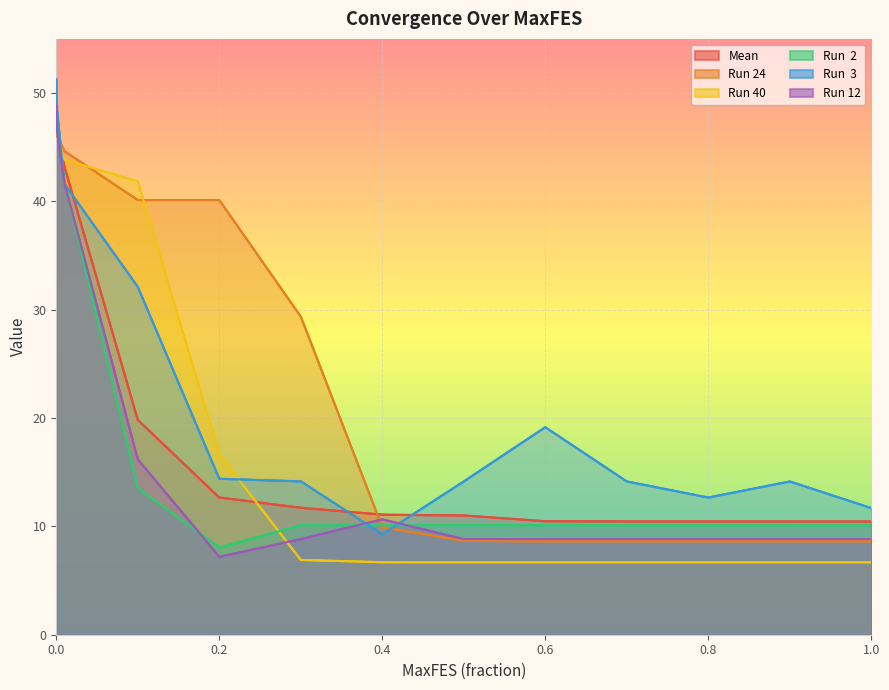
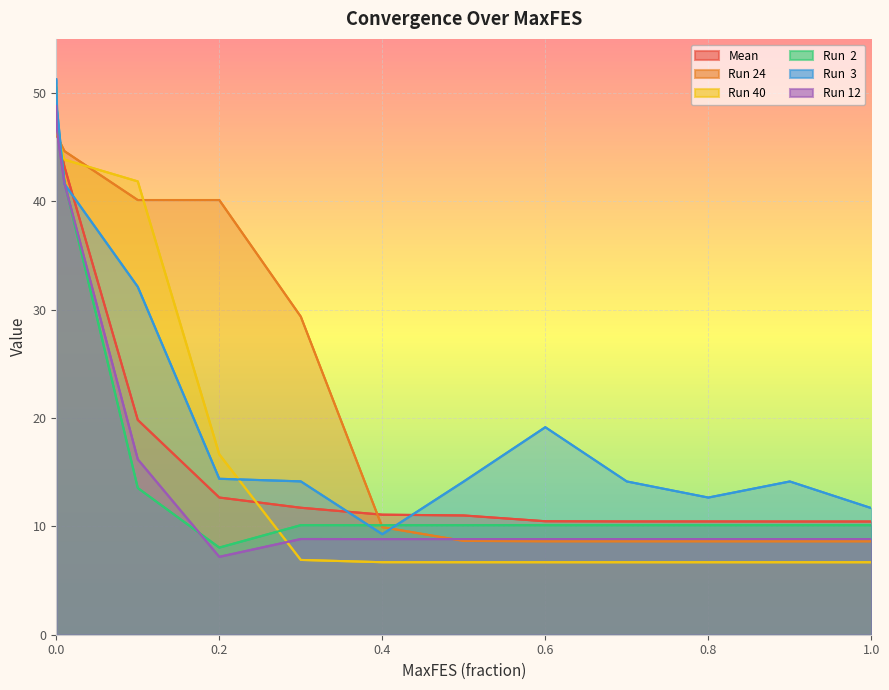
  {
    "Run 2": {
      "0.2": 8.0,
      "0.6": 10.1,
      "0.8": 10.1,
      "1.0": 10.1
    },
    "Run 3": {
      "0.0": 51.3,
      "0.2": 14.4,
      "0.4": 9.3,
      "0.6": 19.2,
      "0.8": 12.7,
      "1.0": 11.7
    },
    "Run 12": {
      "0.0": 48.8,
      "0.2": 7.2,
-     "0.4": 10.6
+     "0.4": 8.8
    }
  }
